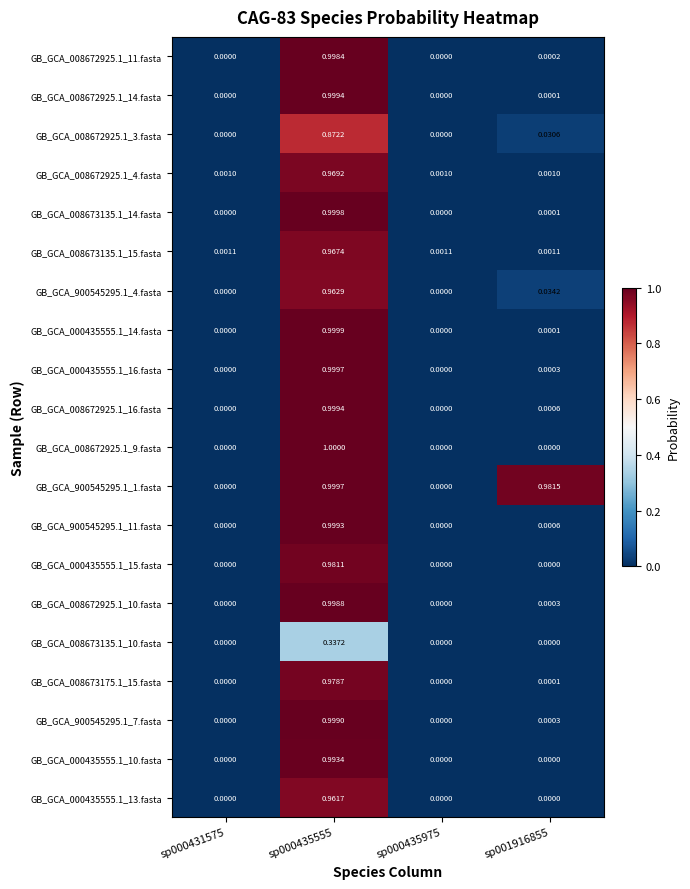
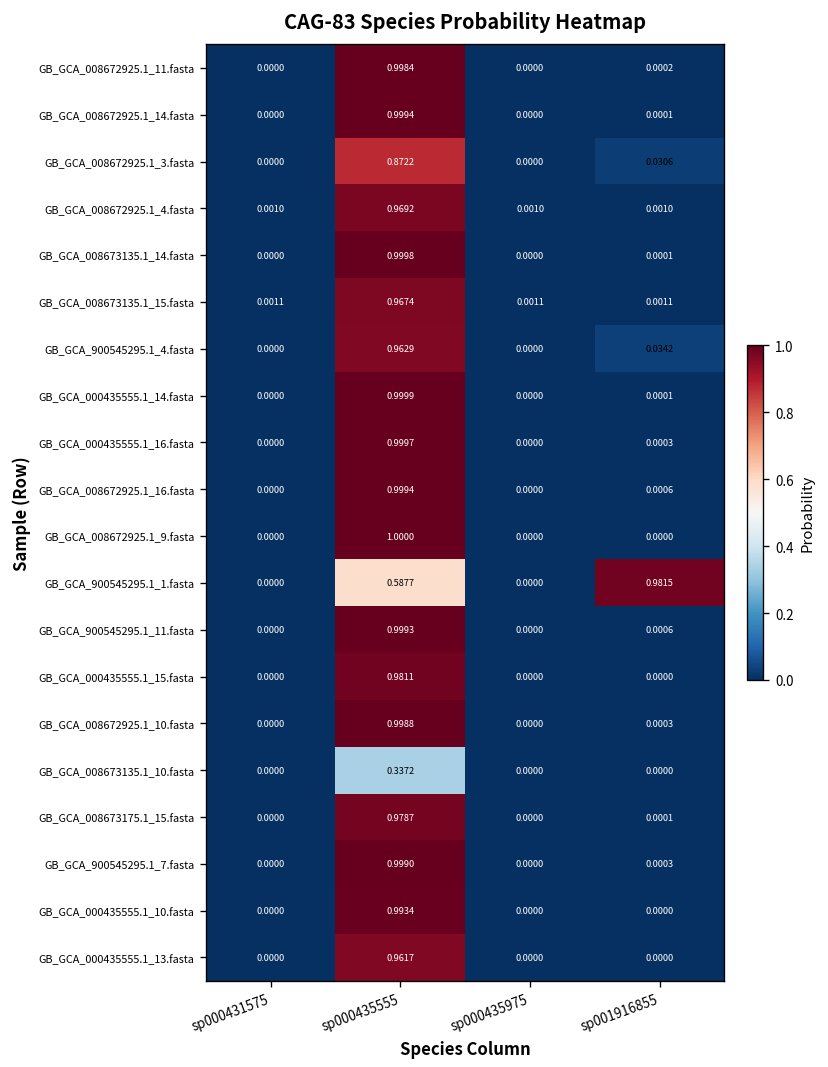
  {
    "GB_GCA_008672925.1_11.fasta": {
      "sp000431575": 0.0000,
      "sp000435555": 0.9984,
      "sp000435975": 0.0000,
      "sp001916855": 0.0002
    },
    "GB_GCA_008672925.1_14.fasta": {
      "sp000431575": 0.0000,
      "sp000435555": 0.9994,
      "sp000435975": 0.0000,
      "sp001916855": 0.0001
    },
    "GB_GCA_008672925.1_3.fasta": {
      "sp000431575": 0.0000,
      "sp000435555": 0.8722,
      "sp000435975": 0.0000,
      "sp001916855": 0.0306
    },
    "GB_GCA_008672925.1_4.fasta": {
      "sp000431575": 0.0010,
      "sp000435555": 0.9692,
      "sp000435975": 0.0010,
      "sp001916855": 0.0010
    },
    "GB_GCA_008673135.1_14.fasta": {
      "sp000431575": 0.0000,
      "sp000435555": 0.9998,
      "sp000435975": 0.0000,
      "sp001916855": 0.0001
    },
    "GB_GCA_008673135.1_15.fasta": {
      "sp000431575": 0.0011,
      "sp000435555": 0.9674,
      "sp000435975": 0.0011,
      "sp001916855": 0.0011
    },
    "GB_GCA_900545295.1_4.fasta": {
      "sp000431575": 0.0000,
      "sp000435555": 0.9629,
      "sp000435975": 0.0000,
      "sp001916855": 0.0342
    },
    "GB_GCA_000435555.1_14.fasta": {
      "sp000431575": 0.0000,
      "sp000435555": 0.9999,
      "sp000435975": 0.0000,
      "sp001916855": 0.0001
    },
    "GB_GCA_000435555.1_16.fasta": {
      "sp000431575": 0.0000,
      "sp000435555": 0.9997,
      "sp000435975": 0.0000,
      "sp001916855": 0.0003
    },
    "GB_GCA_008672925.1_16.fasta": {
      "sp000431575": 0.0000,
      "sp000435555": 0.9994,
      "sp000435975": 0.0000,
      "sp001916855": 0.0006
    },
    "GB_GCA_008672925.1_9.fasta": {
      "sp000431575": 0.0000,
      "sp000435555": 1.0000,
      "sp000435975": 0.0000,
      "sp001916855": 0.0000
    },
    "GB_GCA_900545295.1_1.fasta": {
      "sp000431575": 0.0000,
-     "sp000435555": 0.9997,
+     "sp000435555": 0.5877,
      "sp000435975": 0.0000,
      "sp001916855": 0.9815
    },
    "GB_GCA_900545295.1_11.fasta": {
      "sp000431575": 0.0000,
      "sp000435555": 0.9993,
      "sp000435975": 0.0000,
      "sp001916855": 0.0006
    },
    "GB_GCA_000435555.1_15.fasta": {
      "sp000431575": 0.0000,
      "sp000435555": 0.9811,
      "sp000435975": 0.0000,
      "sp001916855": 0.0000
    },
    "GB_GCA_008672925.1_10.fasta": {
      "sp000431575": 0.0000,
      "sp000435555": 0.9988,
      "sp000435975": 0.0000,
      "sp001916855": 0.0003
    },
    "GB_GCA_008673135.1_10.fasta": {
      "sp000431575": 0.0000,
      "sp000435555": 0.3372,
      "sp000435975": 0.0000,
      "sp001916855": 0.0000
    },
    "GB_GCA_008673175.1_15.fasta": {
      "sp000431575": 0.0000,
      "sp000435555": 0.9787,
      "sp000435975": 0.0000,
      "sp001916855": 0.0001
    },
    "GB_GCA_900545295.1_7.fasta": {
      "sp000431575": 0.0000,
      "sp000435555": 0.9990,
      "sp000435975": 0.0000,
      "sp001916855": 0.0003
    },
    "GB_GCA_000435555.1_10.fasta": {
      "sp000431575": 0.0000,
      "sp000435555": 0.9934,
      "sp000435975": 0.0000,
      "sp001916855": 0.0000
    },
    "GB_GCA_000435555.1_13.fasta": {
      "sp000431575": 0.0000,
      "sp000435555": 0.9617,
      "sp000435975": 0.0000,
      "sp001916855": 0.0000
    }
  }
